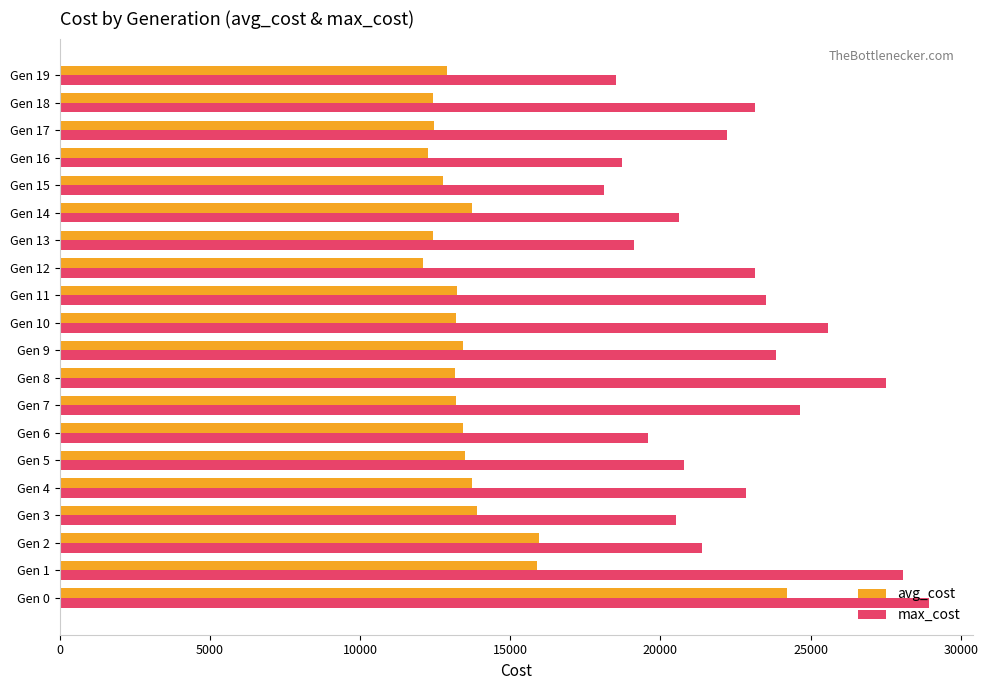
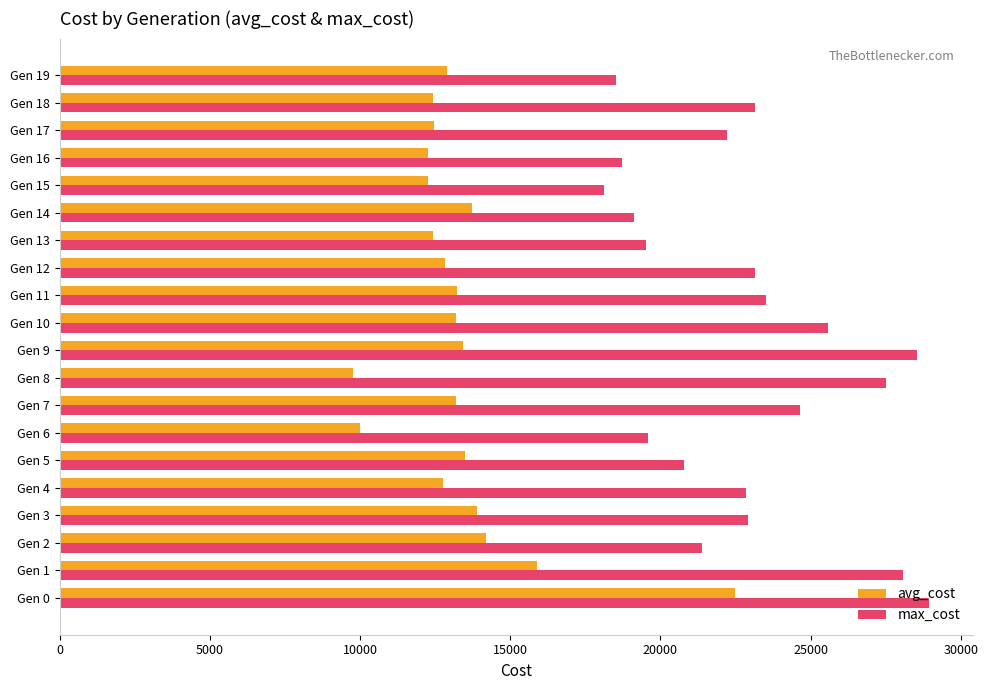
  {
    "avg_cost": {
      "Gen 19": 12900,
      "Gen 18": 12400,
      "Gen 17": 12500,
      "Gen 16": 12300,
-     "Gen 15": 12800,
+     "Gen 15": 12300,
      "Gen 14": 13700,
      "Gen 13": 12400,
-     "Gen 12": 12100,
+     "Gen 12": 12800,
      "Gen 11": 13200,
      "Gen 10": 13200,
      "Gen 9": 13400,
-     "Gen 8": 13200,
+     "Gen 8": 9800,
      "Gen 7": 13200,
-     "Gen 6": 13400,
+     "Gen 6": 10000,
      "Gen 5": 13500,
-     "Gen 4": 13700,
+     "Gen 4": 12800,
      "Gen 3": 13900,
-     "Gen 2": 16000,
+     "Gen 2": 14200,
      "Gen 1": 15900,
-     "Gen 0": 24200
+     "Gen 0": 22500
    },
    "max_cost": {
      "Gen 19": 18500,
      "Gen 18": 23200,
      "Gen 17": 22200,
      "Gen 16": 18700,
      "Gen 15": 18100,
-     "Gen 14": 20600,
-     "Gen 13": 19100,
+     "Gen 14": 19100,
+     "Gen 13": 19500,
      "Gen 12": 23200,
      "Gen 11": 23500,
      "Gen 10": 25600,
-     "Gen 9": 23800,
+     "Gen 9": 28500,
      "Gen 8": 27500,
      "Gen 7": 24700,
      "Gen 6": 19600,
      "Gen 5": 20800,
      "Gen 4": 22800,
-     "Gen 3": 20500,
+     "Gen 3": 22900,
      "Gen 2": 21400,
      "Gen 1": 28100,
      "Gen 0": 28900
    }
  }
